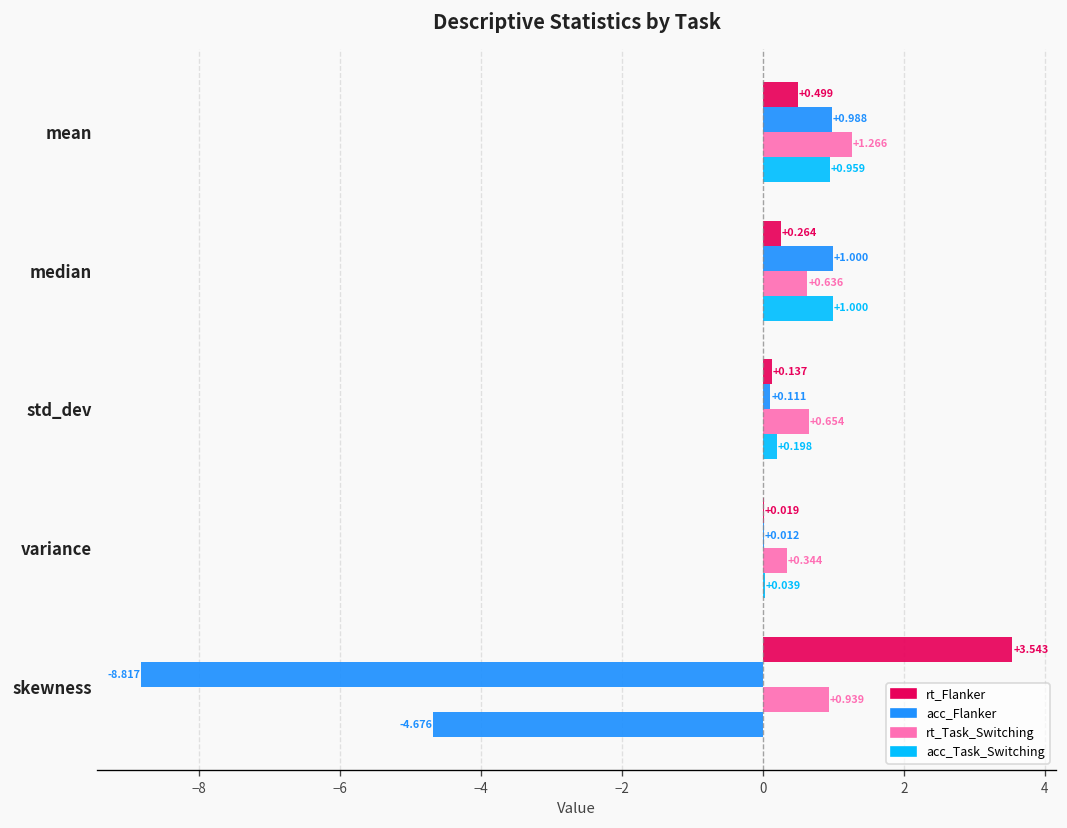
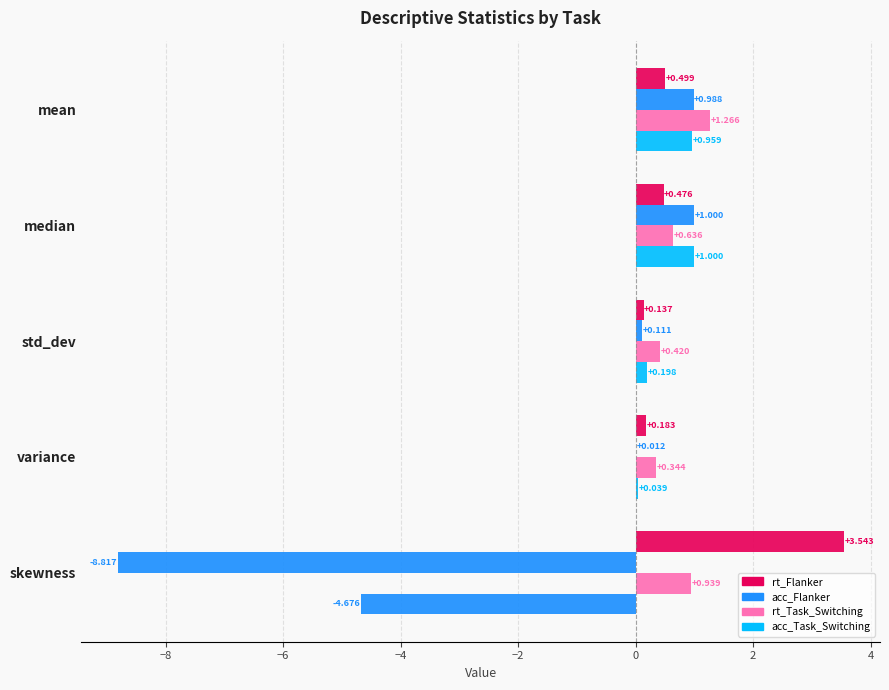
  {
    "rt_Flanker": {
      "mean": "+0.499",
-     "median": "+0.264",
+     "median": "+0.476",
      "std_dev": "+0.137",
-     "variance": "+0.019",
+     "variance": "+0.183",
      "skewness": "+3.543"
    },
    "rt_Task_Switching": {
      "mean": "+1.266",
      "median": "+0.636",
-     "std_dev": "+0.654",
+     "std_dev": "+0.420",
      "variance": "+0.344",
      "skewness": "+0.939"
    }
  }
